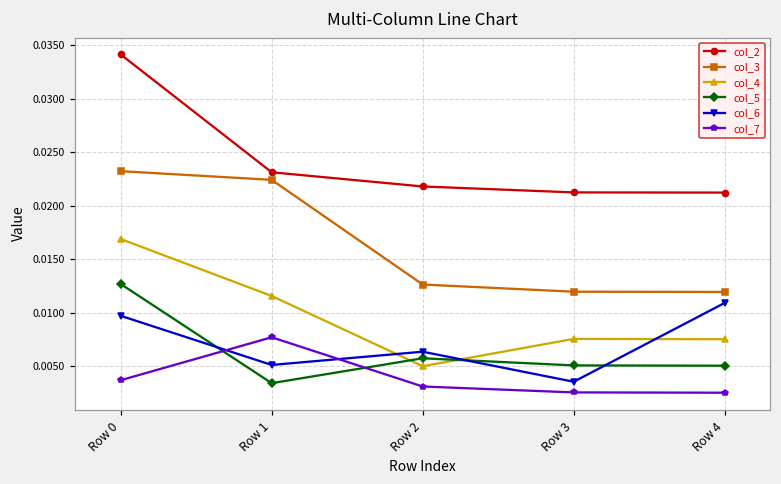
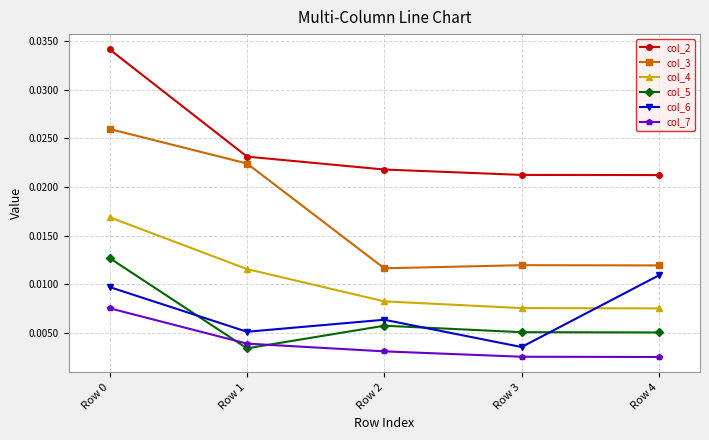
  {
    "col_2": {
      "Row 0": 0.034,
      "Row 1": 0.023,
      "Row 2": 0.022,
      "Row 3": 0.021,
      "Row 4": 0.021
    },
    "col_3": {
-     "Row 0": 0.023,
+     "Row 0": 0.026,
      "Row 1": 0.022,
-     "Row 2": 0.013,
+     "Row 2": 0.012,
      "Row 3": 0.012,
      "Row 4": 0.012
    },
    "col_4": {
      "Row 0": 0.017,
      "Row 1": 0.012,
-     "Row 2": 0.005,
+     "Row 2": 0.008,
      "Row 3": 0.008,
      "Row 4": 0.008
    },
    "col_5": {
      "Row 0": 0.013,
      "Row 1": 0.003,
      "Row 2": 0.006,
      "Row 3": 0.005,
      "Row 4": 0.005
    },
    "col_6": {
      "Row 0": 0.010,
      "Row 1": 0.005,
      "Row 2": 0.006,
      "Row 3": 0.004,
      "Row 4": 0.011
    },
    "col_7": {
-     "Row 0": 0.004,
-     "Row 1": 0.008,
+     "Row 0": 0.008,
+     "Row 1": 0.004,
      "Row 2": 0.003,
      "Row 3": 0.003,
      "Row 4": 0.003
    }
  }
